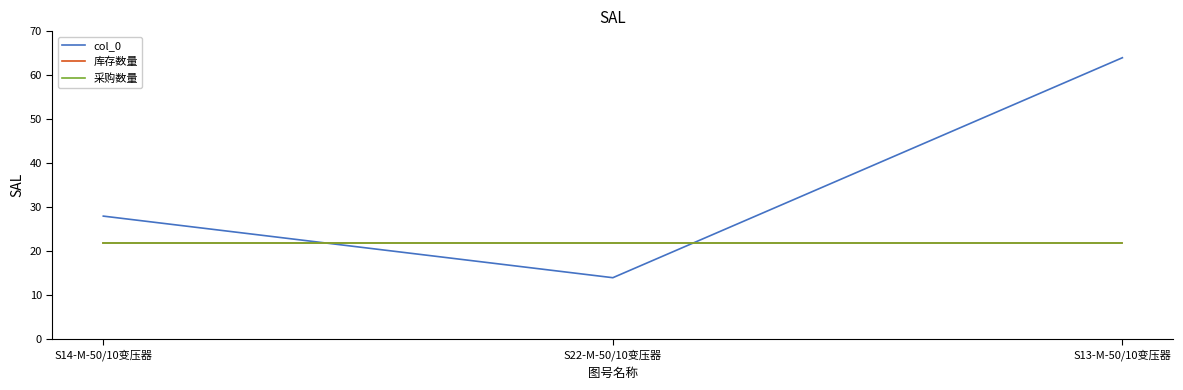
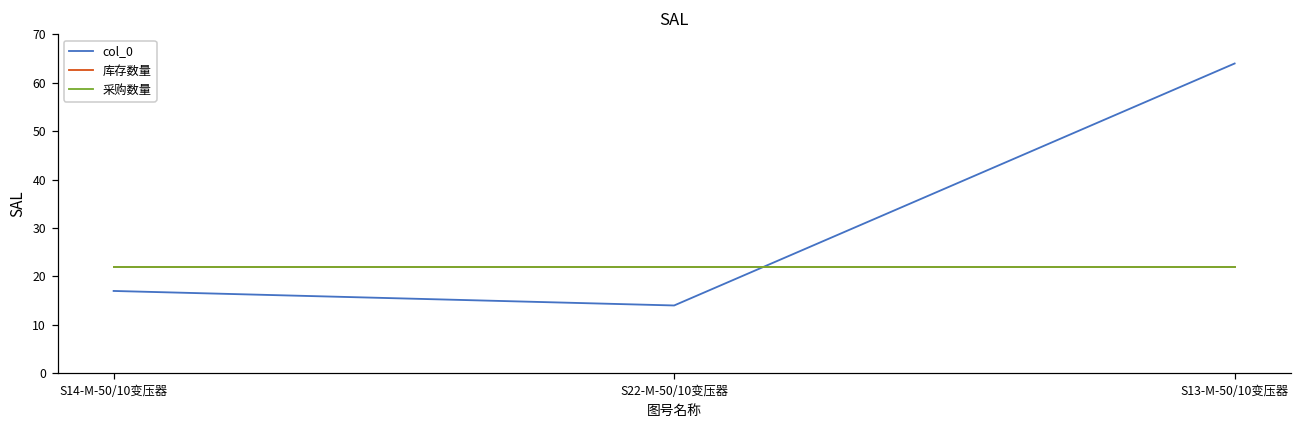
  {
    "col_0": {
-     "S14-M-50/10变压器": 28,
+     "S14-M-50/10变压器": 17,
      "S22-M-50/10变压器": 14,
      "S13-M-50/10变压器": 64
    },
    "采购数量": {
      "S14-M-50/10变压器": 22,
      "S22-M-50/10变压器": 22,
      "S13-M-50/10变压器": 22
    }
  }
